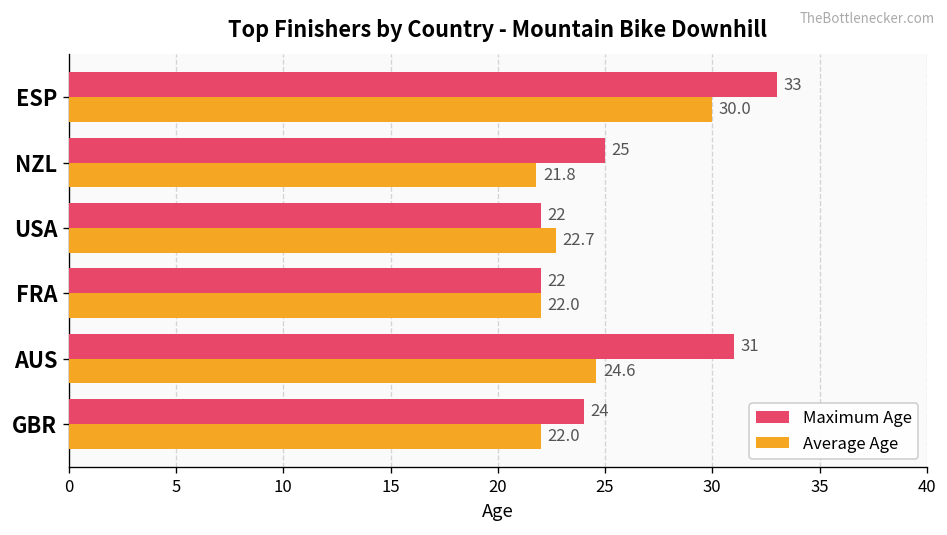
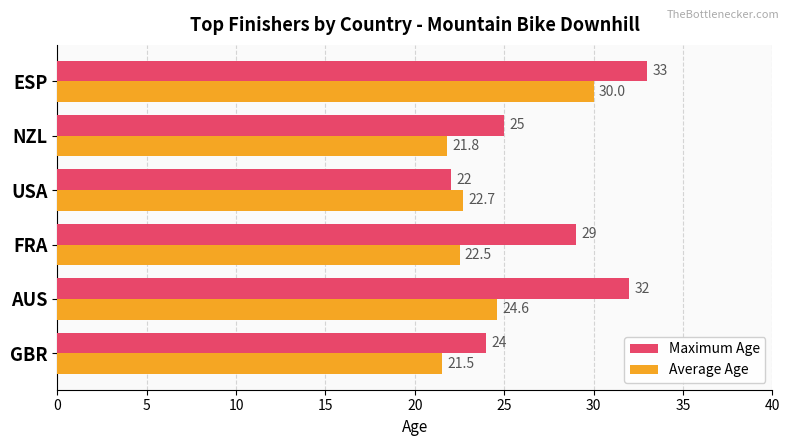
  {
    "Maximum Age": {
      "ESP": 33,
      "NZL": 25,
      "USA": 22,
-     "FRA": 22,
-     "AUS": 31,
+     "FRA": 29,
+     "AUS": 32,
      "GBR": 24
    },
    "Average Age": {
      "ESP": 30.0,
      "NZL": 21.8,
      "USA": 22.7,
-     "FRA": 22.0,
+     "FRA": 22.5,
      "AUS": 24.6,
-     "GBR": 22.0
+     "GBR": 21.5
    }
  }
